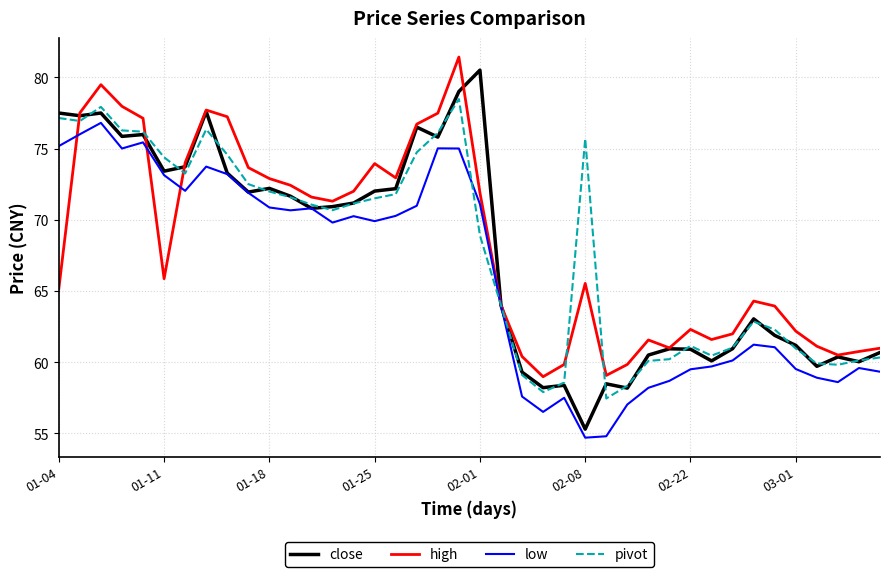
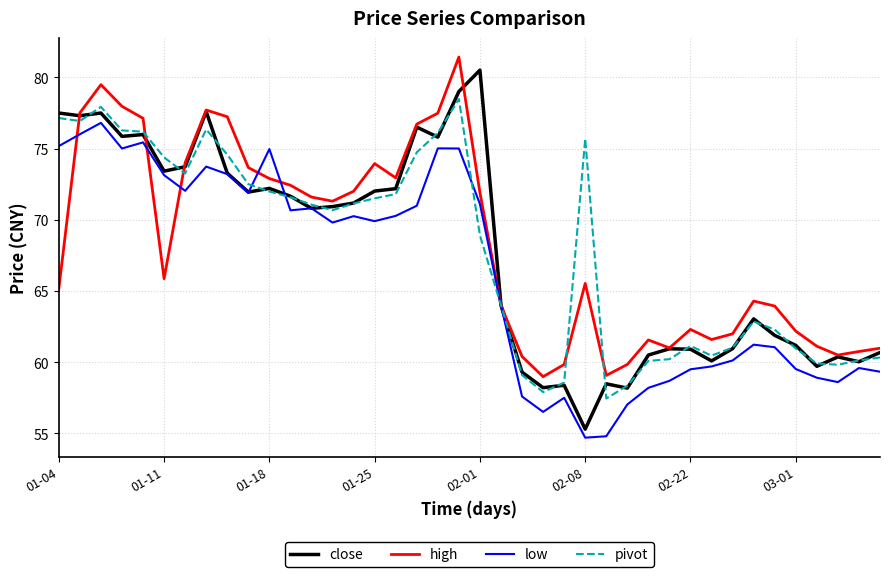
  {
    "close": {
      "01-04": 77.5,
      "01-11": 73.4,
      "01-18": 72.2,
      "01-25": 72.0,
      "02-01": 80.5,
      "02-08": 55.3,
      "02-22": 60.9,
      "03-01": 61.2
    },
    "high": {
      "01-04": 65.2,
      "01-11": 65.9,
      "01-18": 72.9,
      "01-25": 73.9,
      "02-01": 71.9,
      "02-08": 65.5,
      "02-22": 62.3,
      "03-01": 62.2
    },
    "low": {
      "01-04": 75.2,
      "01-11": 73.1,
-     "01-18": 70.9,
+     "01-18": 75.0,
      "01-25": 69.9,
      "02-01": 71.1,
      "02-08": 54.7,
      "02-22": 59.5,
      "03-01": 59.5
    },
    "pivot": {
      "01-04": 77.1,
      "01-11": 74.4,
      "01-18": 72.0,
      "01-25": 71.5,
      "02-01": 68.9,
      "02-08": 75.7,
      "02-22": 61.1,
      "03-01": 61.0
    }
  }
